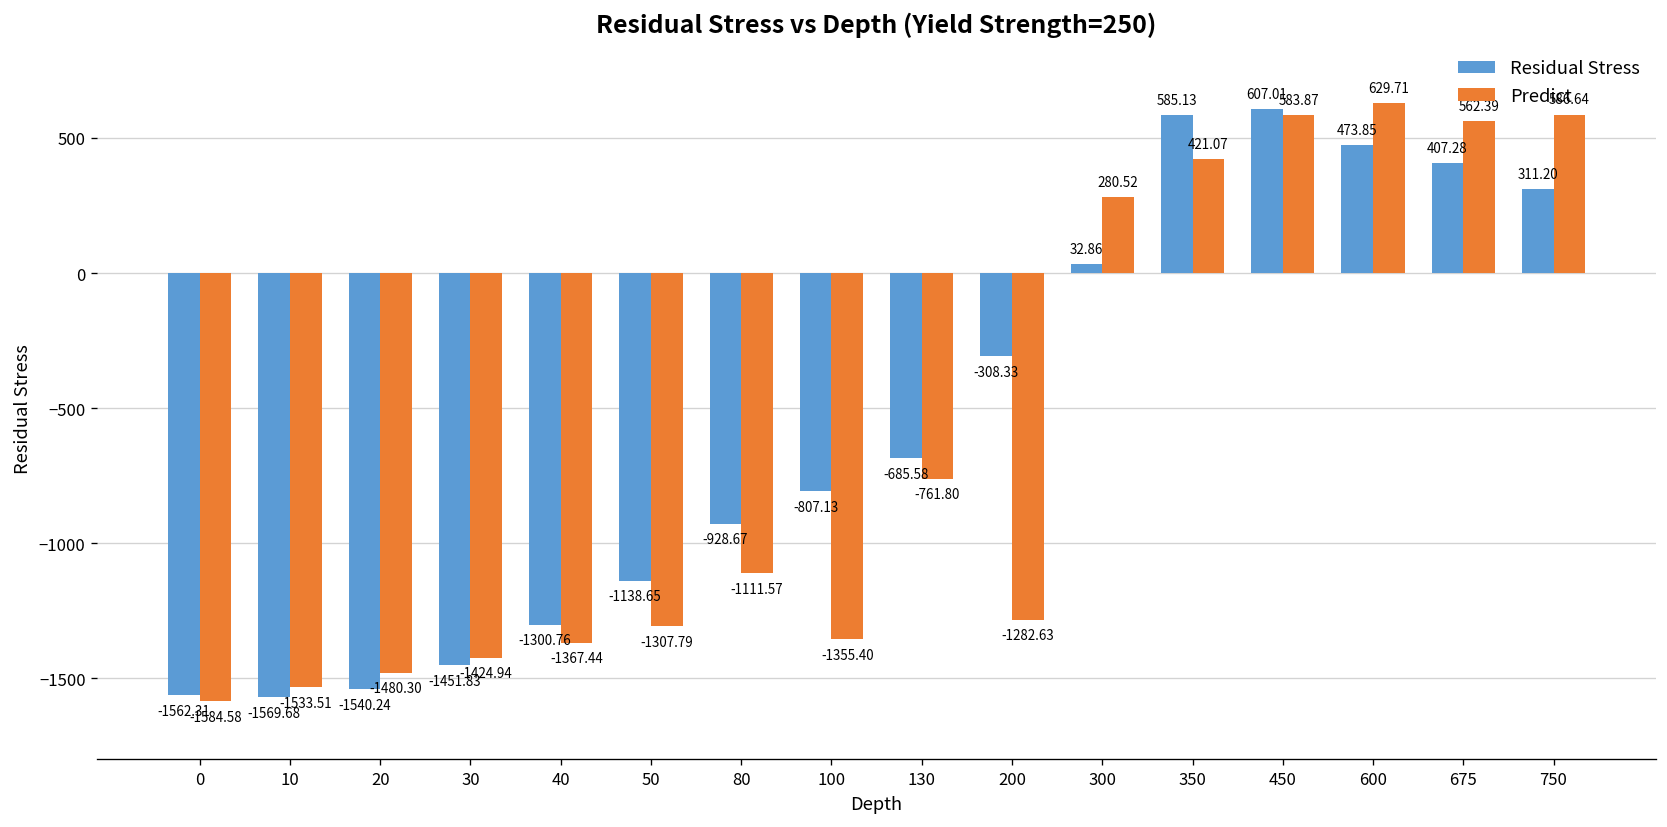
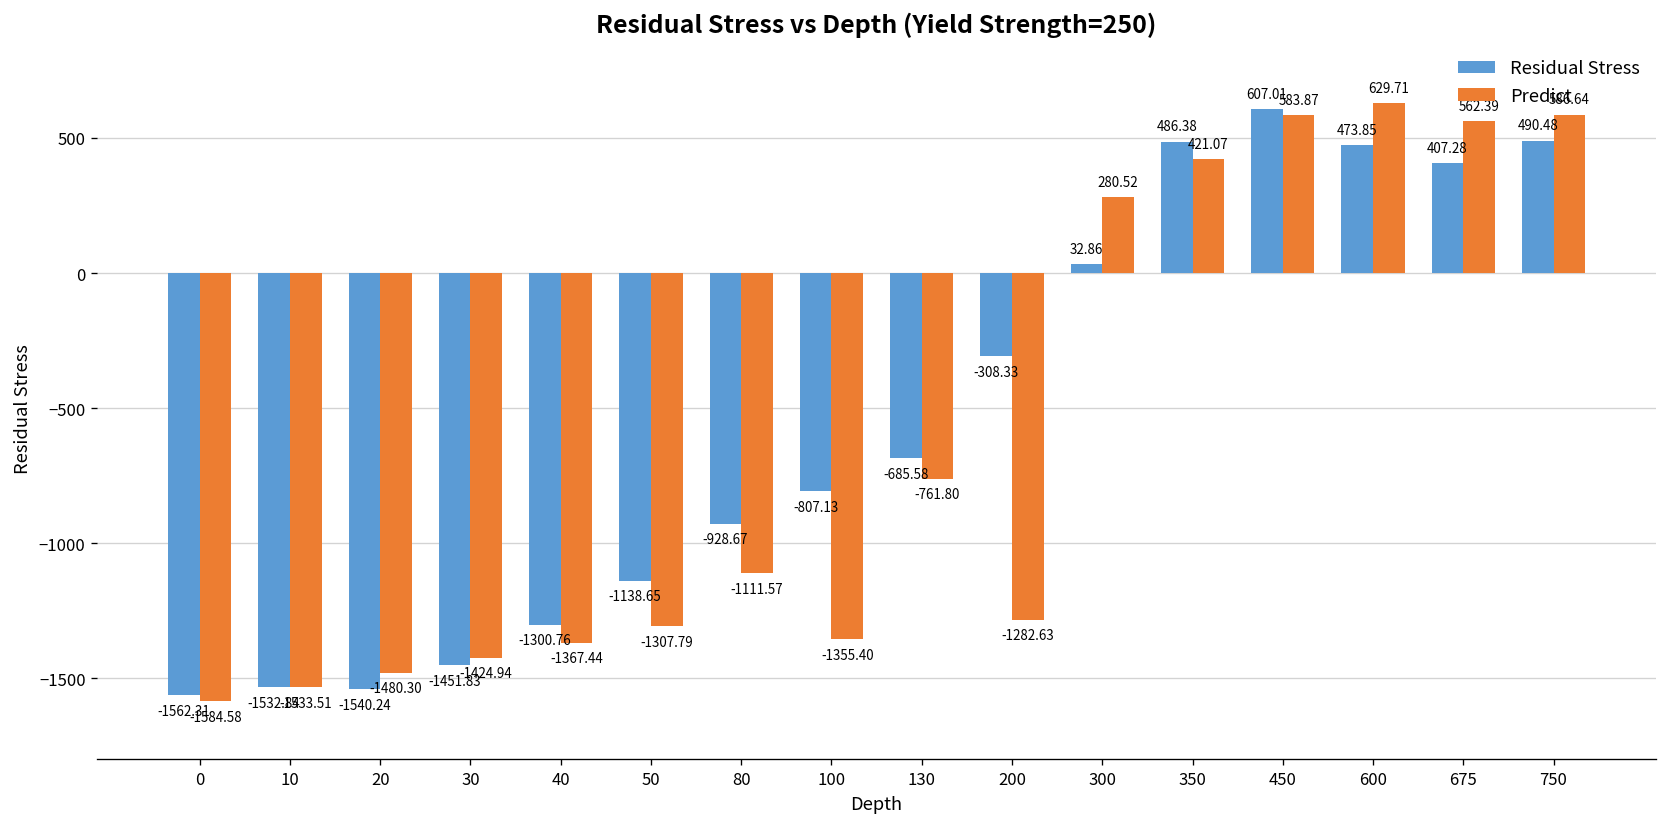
  {
    "Residual Stress": {
-     "10": -1569.68,
+     "10": -1532.84,
      "20": -1540.24,
      "40": -1300.76,
      "50": -1138.65,
      "80": -928.67,
      "100": -807.13,
      "130": -685.58,
      "200": -308.33,
      "300": 32.86,
-     "350": 585.13,
+     "350": 486.38,
      "450": 607.01,
      "600": 473.85,
      "675": 407.28,
-     "750": 311.20
+     "750": 490.48
    },
    "Predict": {
      "10": -1533.51,
      "20": -1480.30,
      "40": -1367.44,
      "50": -1307.79,
      "80": -1111.57,
      "100": -1355.40,
      "130": -761.80,
      "200": -1282.63,
      "300": 280.52,
      "350": 421.07,
      "450": 583.87,
      "600": 629.71,
      "675": 562.39,
      "750": 586.64
    }
  }
